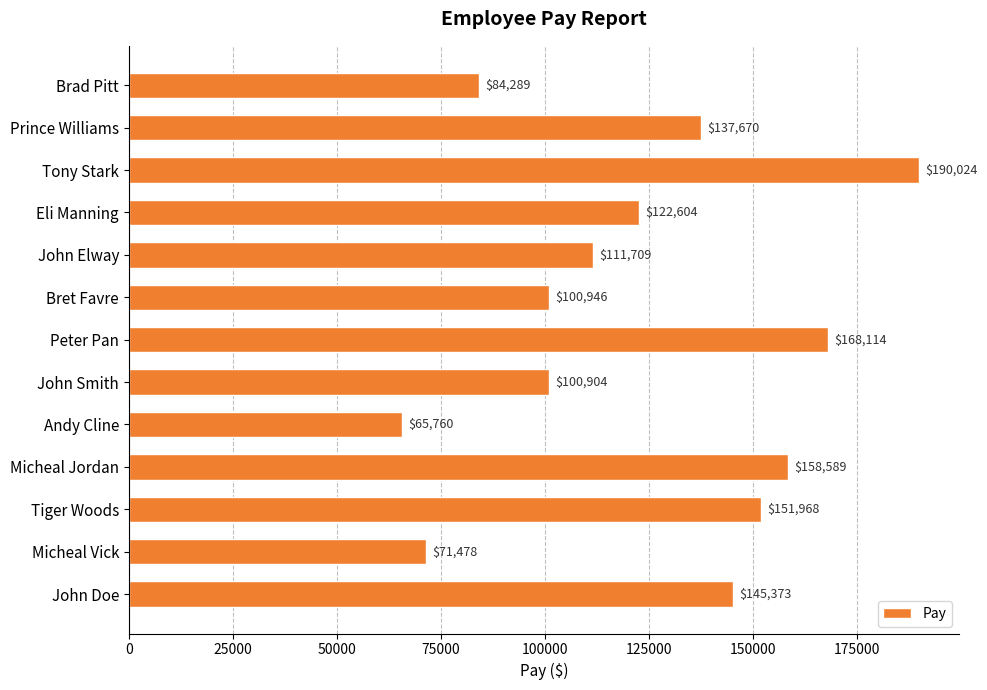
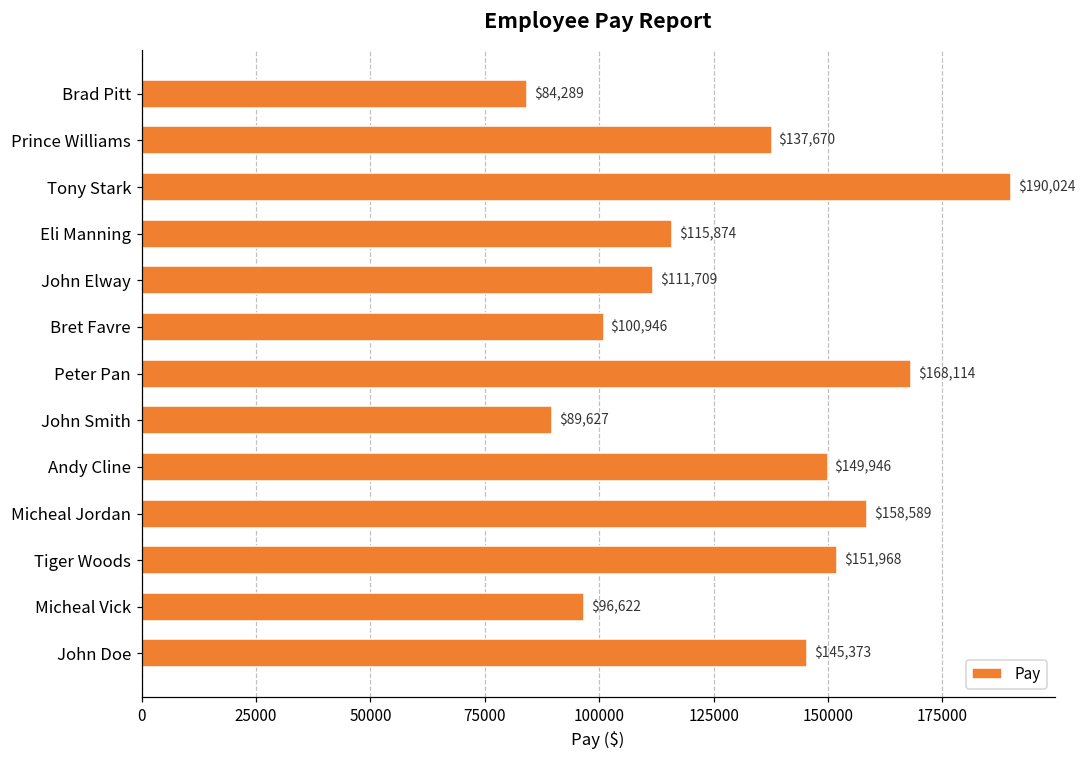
  {
    "Brad Pitt": "$84,289",
    "Prince Williams": "$137,670",
    "Tony Stark": "$190,024",
-   "Eli Manning": "$122,604",
+   "Eli Manning": "$115,874",
    "John Elway": "$111,709",
    "Bret Favre": "$100,946",
    "Peter Pan": "$168,114",
-   "John Smith": "$100,904",
-   "Andy Cline": "$65,760",
+   "John Smith": "$89,627",
+   "Andy Cline": "$149,946",
    "Micheal Jordan": "$158,589",
    "Tiger Woods": "$151,968",
-   "Micheal Vick": "$71,478",
+   "Micheal Vick": "$96,622",
    "John Doe": "$145,373"
  }
